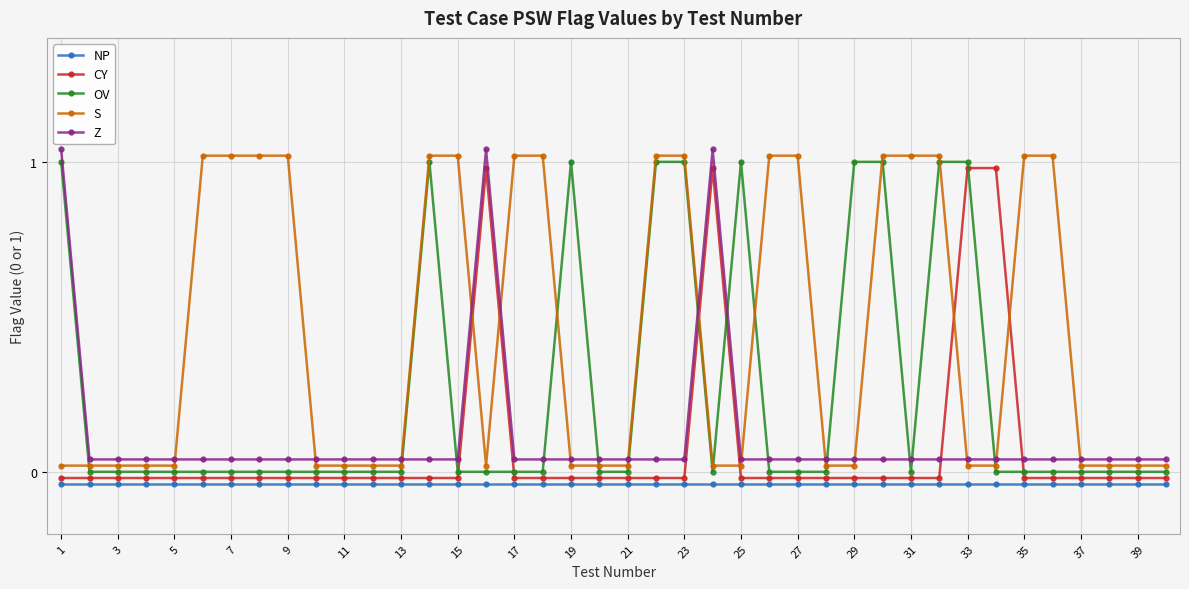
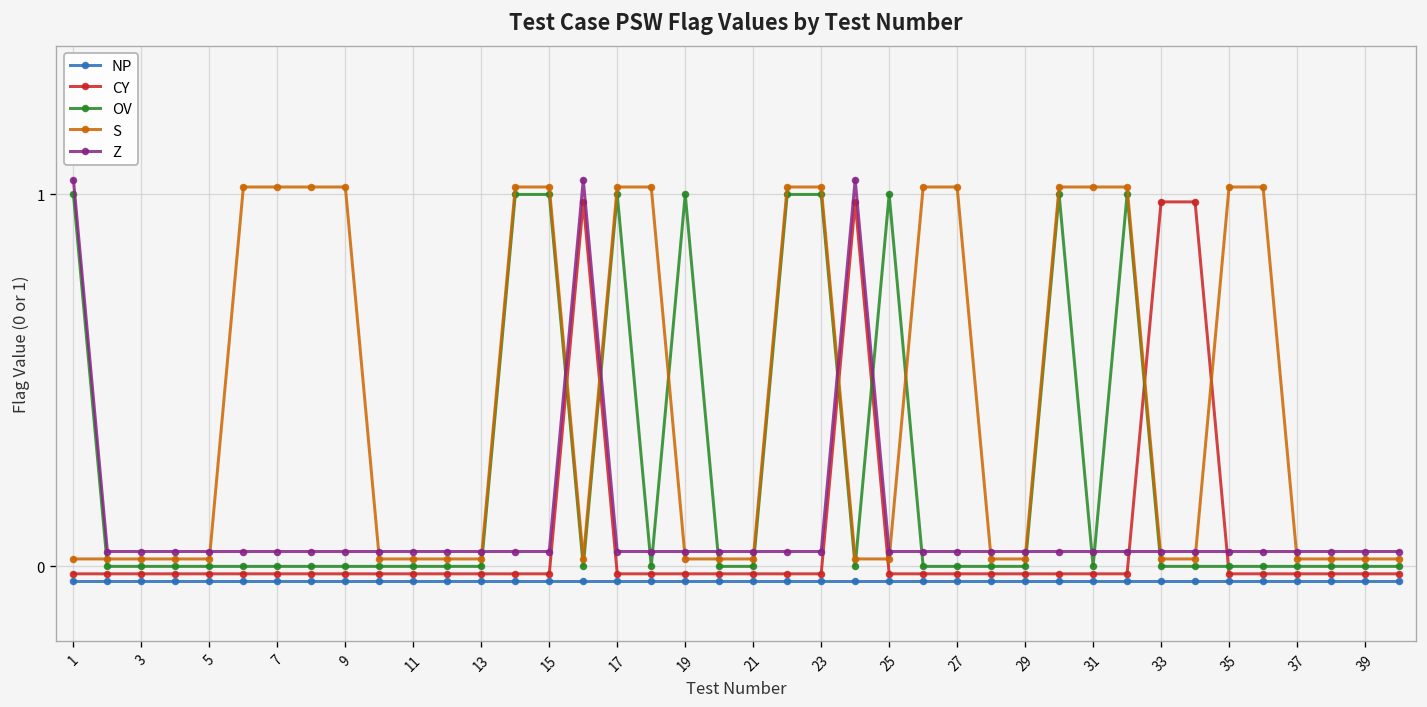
  {
    "NP": {
      "1": -0.04,
      "3": -0.04,
      "5": -0.04,
      "7": -0.04,
      "9": -0.04,
      "11": -0.04,
      "13": -0.04,
      "15": -0.04,
      "17": -0.04,
      "19": -0.04,
      "21": -0.04,
      "23": -0.04,
      "25": -0.04,
      "27": -0.04,
      "29": -0.04,
      "31": -0.04,
      "33": -0.04,
      "35": -0.04,
      "37": -0.04,
      "39": -0.04
    },
    "CY": {
      "1": -0.02,
      "3": -0.02,
      "5": -0.02,
      "7": -0.02,
      "9": -0.02,
      "11": -0.02,
      "13": -0.02,
      "15": -0.02,
      "17": -0.02,
      "19": -0.02,
      "21": -0.02,
      "23": -0.02,
      "25": -0.02,
      "27": -0.02,
      "29": -0.02,
      "31": -0.02,
      "33": 0.98,
      "35": -0.02,
      "37": -0.02,
      "39": -0.02
    },
    "OV": {
      "1": 1,
      "3": 0,
      "5": 0,
      "7": 0,
      "9": 0,
      "11": 0,
      "13": 0,
-     "15": 0,
-     "17": 0,
+     "15": 1,
+     "17": 1,
      "19": 1,
      "21": 0,
      "23": 1,
      "25": 1,
      "27": 0,
-     "29": 1,
+     "29": 0,
      "31": 0,
-     "33": 1,
+     "33": 0,
      "35": 0,
      "37": 0,
      "39": 0
    },
    "S": {
      "1": 0.02,
      "3": 0.02,
      "5": 0.02,
      "7": 1.02,
      "9": 1.02,
      "11": 0.02,
      "13": 0.02,
      "15": 1.02,
      "17": 1.02,
      "19": 0.02,
      "21": 0.02,
      "23": 1.02,
      "25": 0.02,
      "27": 1.02,
      "29": 0.02,
      "31": 1.02,
      "33": 0.02,
      "35": 1.02,
      "37": 0.02,
      "39": 0.02
    },
    "Z": {
      "1": 1.04,
      "3": 0.04,
      "5": 0.04,
      "7": 0.04,
      "9": 0.04,
      "11": 0.04,
      "13": 0.04,
      "15": 0.04,
      "17": 0.04,
      "19": 0.04,
      "21": 0.04,
      "23": 0.04,
      "25": 0.04,
      "27": 0.04,
      "29": 0.04,
      "31": 0.04,
      "33": 0.04,
      "35": 0.04,
      "37": 0.04,
      "39": 0.04
    }
  }
